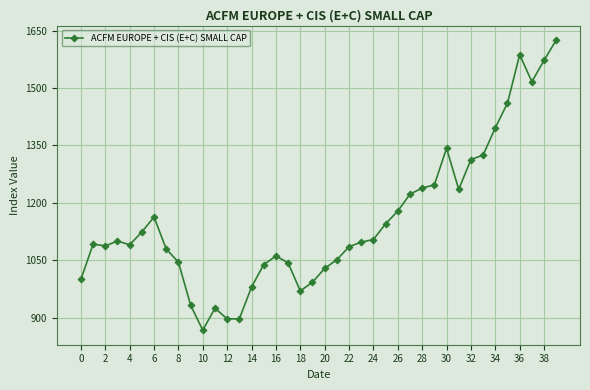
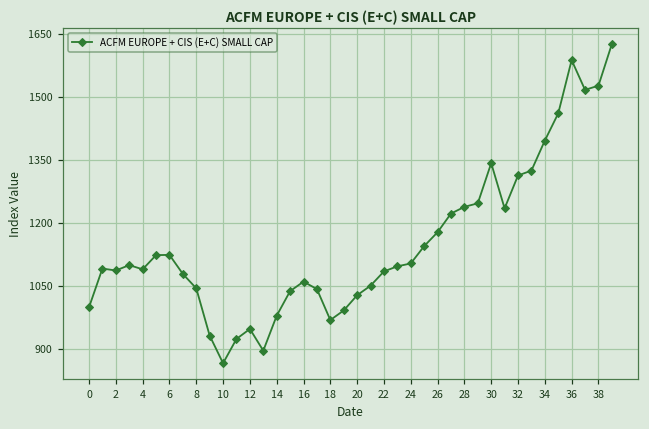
  {
    "0": 1000,
    "2": 1090,
    "4": 1090,
-   "6": 1160,
+   "6": 1120,
    "8": 1050,
    "10": 870,
-   "12": 900,
+   "12": 950,
    "14": 980,
    "16": 1060,
    "18": 970,
    "20": 1030,
    "22": 1090,
    "24": 1100,
    "26": 1180,
    "28": 1240,
    "30": 1340,
    "32": 1310,
    "34": 1400,
    "36": 1590,
-   "38": 1570
+   "38": 1530
  }
